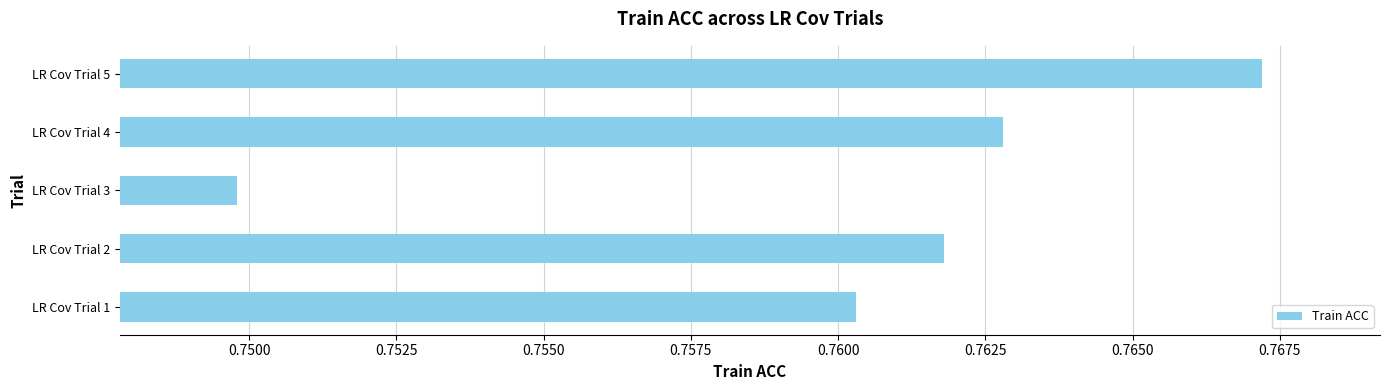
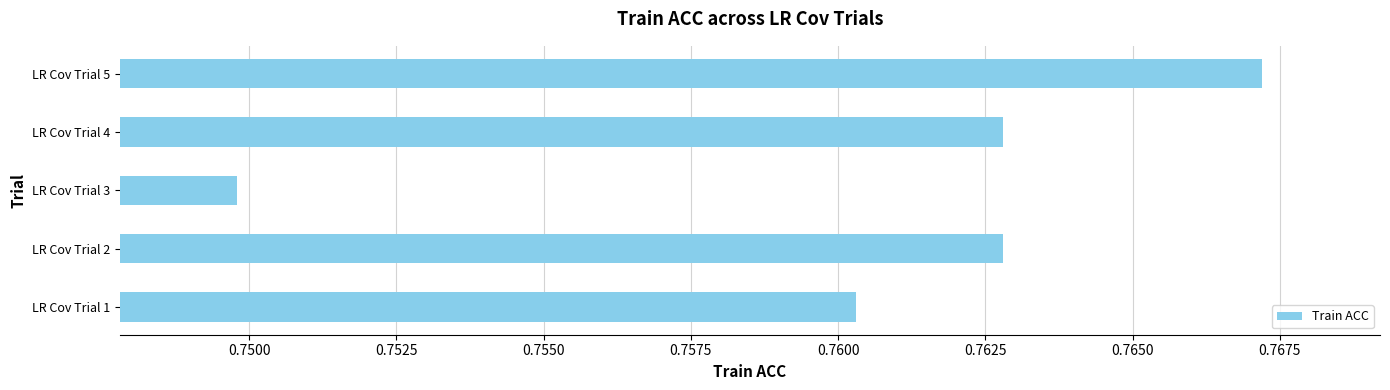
  {
    "LR Cov Trial 5": 0.7672,
    "LR Cov Trial 4": 0.7628,
    "LR Cov Trial 3": 0.7498,
-   "LR Cov Trial 2": 0.7618,
+   "LR Cov Trial 2": 0.7628,
    "LR Cov Trial 1": 0.7603
  }
